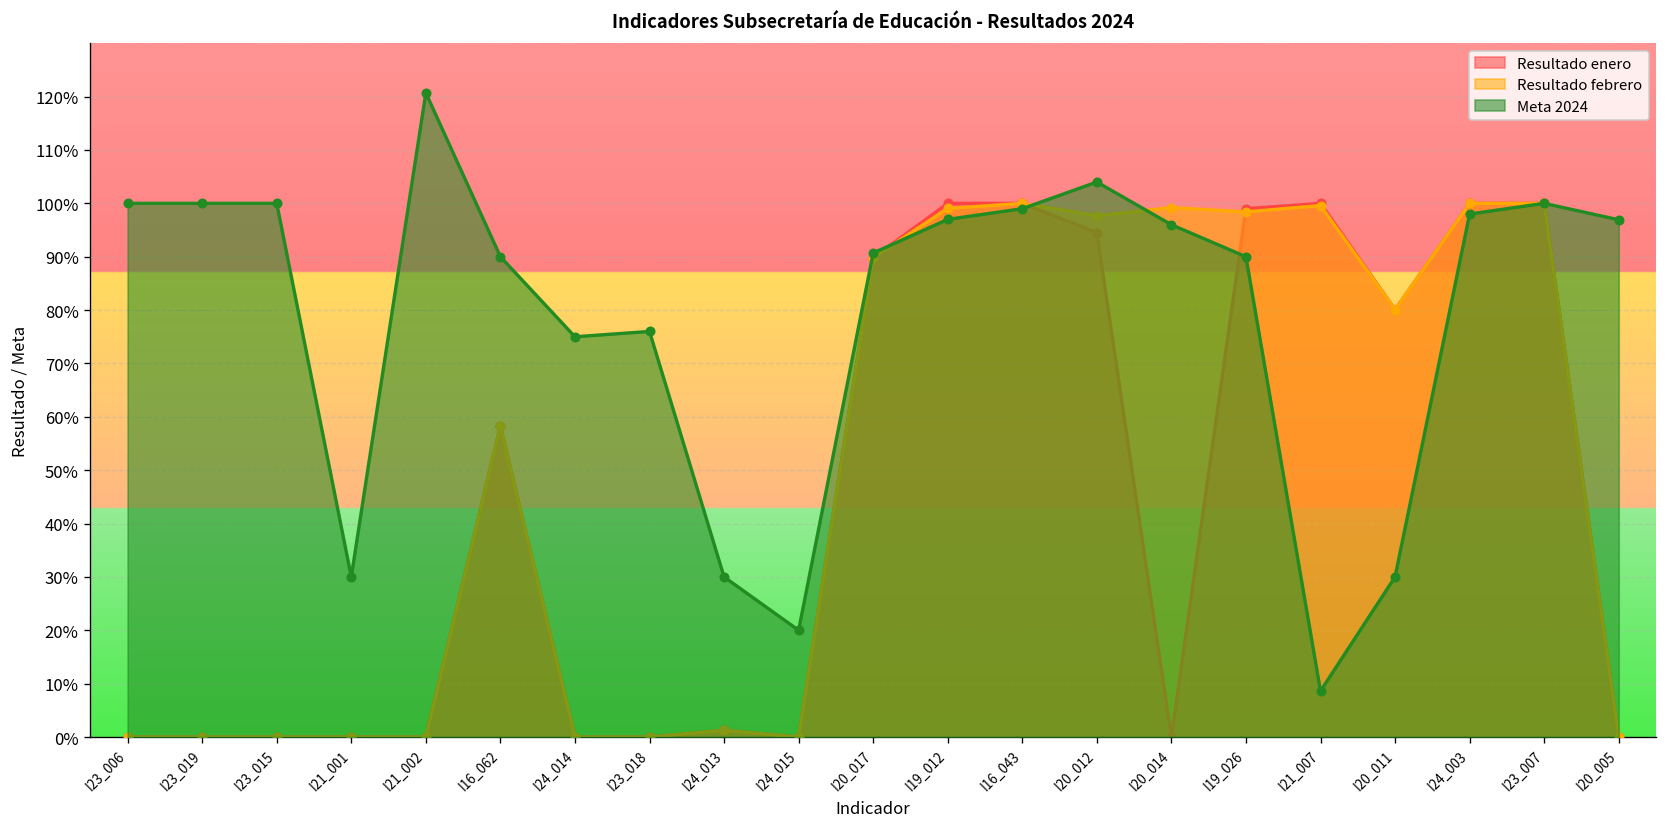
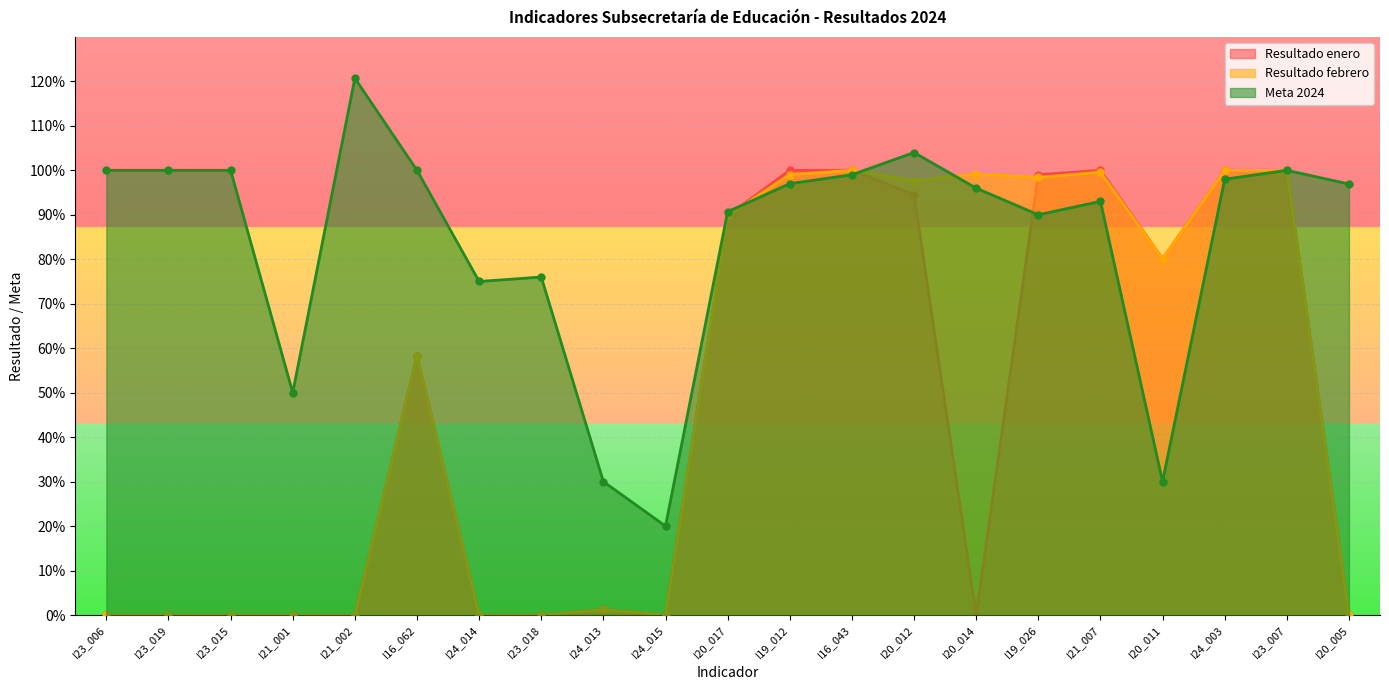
  {
    "Resultado enero": {
      "I19_012": "100%",
      "I20_012": "95%",
      "I20_014": "0%",
      "I19_026": "99%"
    },
    "Resultado febrero": {
      "I19_012": "99%",
      "I20_012": "98%",
      "I20_014": "99%",
      "I19_026": "98%"
    },
    "Meta 2024": {
      "I23_006": "100%",
      "I23_019": "100%",
      "I23_015": "100%",
-     "I21_001": "30%",
+     "I21_001": "50%",
      "I21_002": "121%",
-     "I16_062": "90%",
+     "I16_062": "100%",
      "I24_014": "75%",
      "I23_018": "76%",
      "I24_013": "30%",
      "I24_015": "20%",
      "I20_017": "91%",
      "I19_012": "97%",
      "I16_043": "99%",
      "I20_012": "104%",
      "I20_014": "96%",
      "I19_026": "90%",
-     "I21_007": "9%",
+     "I21_007": "93%",
      "I20_011": "30%",
      "I24_003": "98%",
      "I20_005": "97%"
    }
  }
